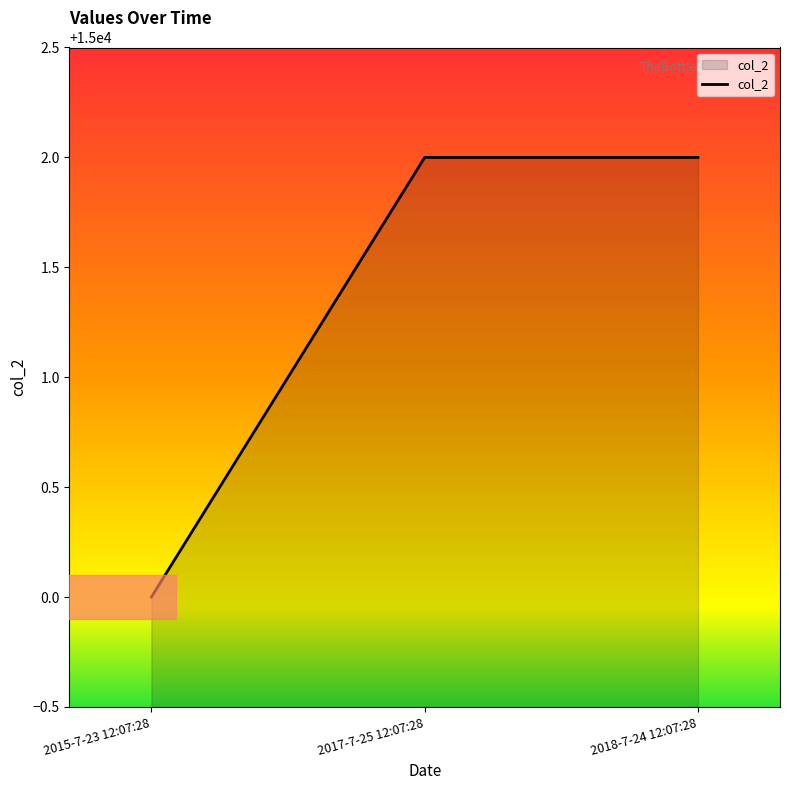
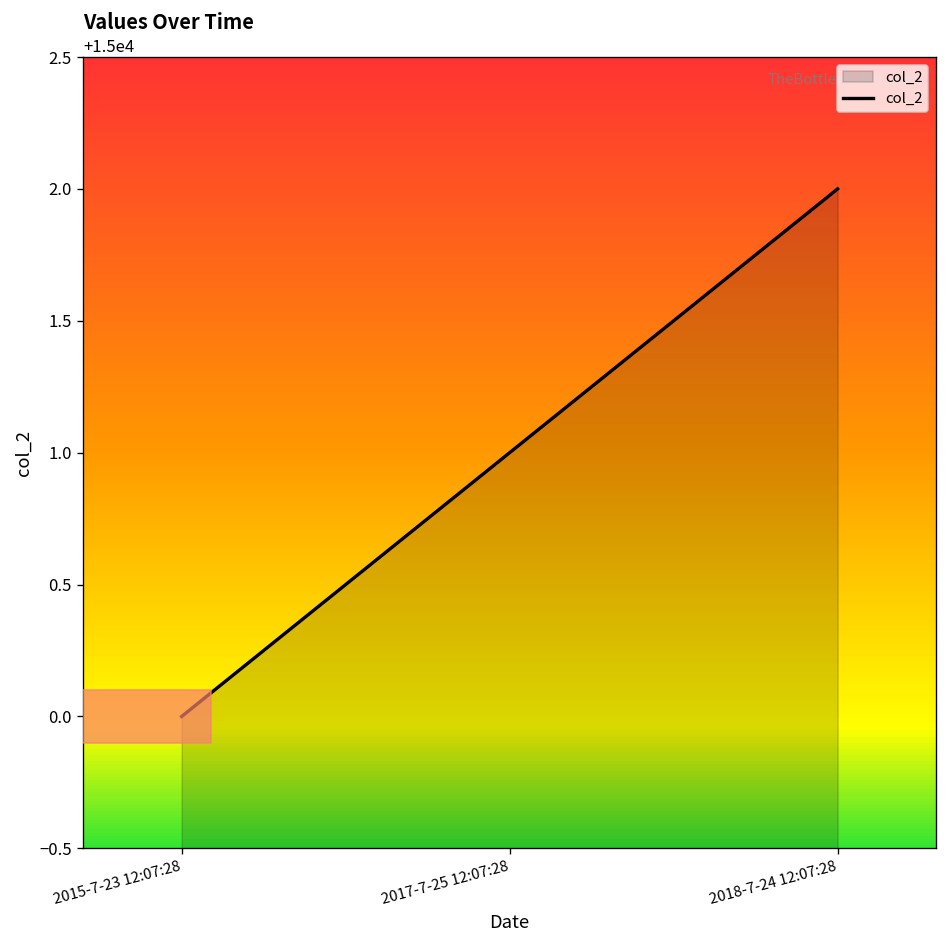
  {
-   "2017-7-25 12:07:28": 15002,
+   "2017-7-25 12:07:28": 15001,
    "2018-7-24 12:07:28": 15002
  }
